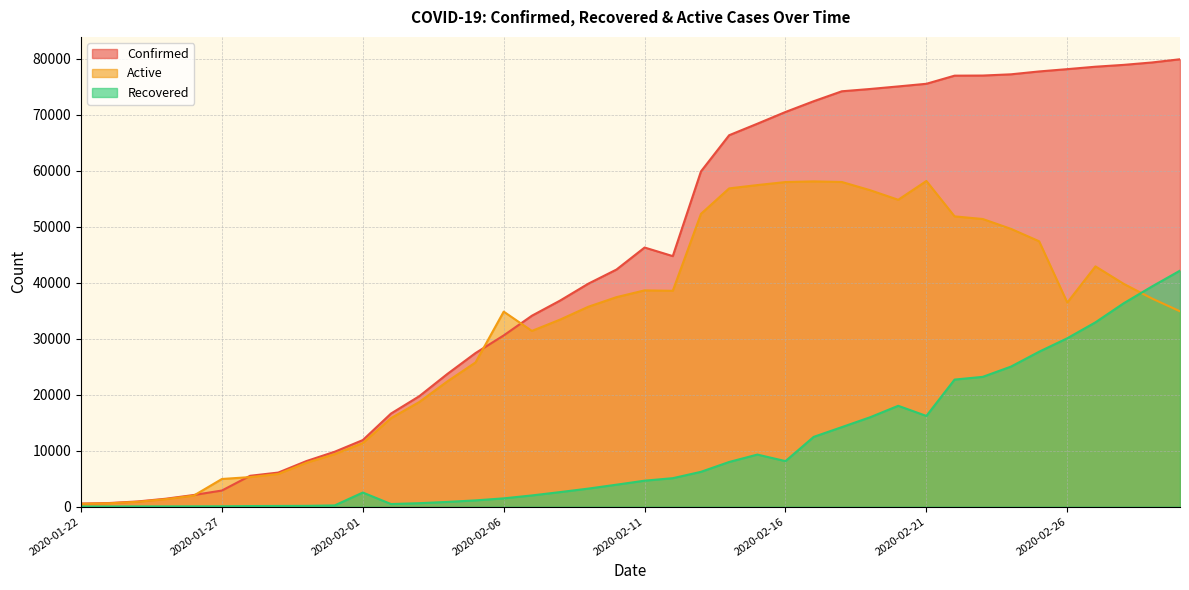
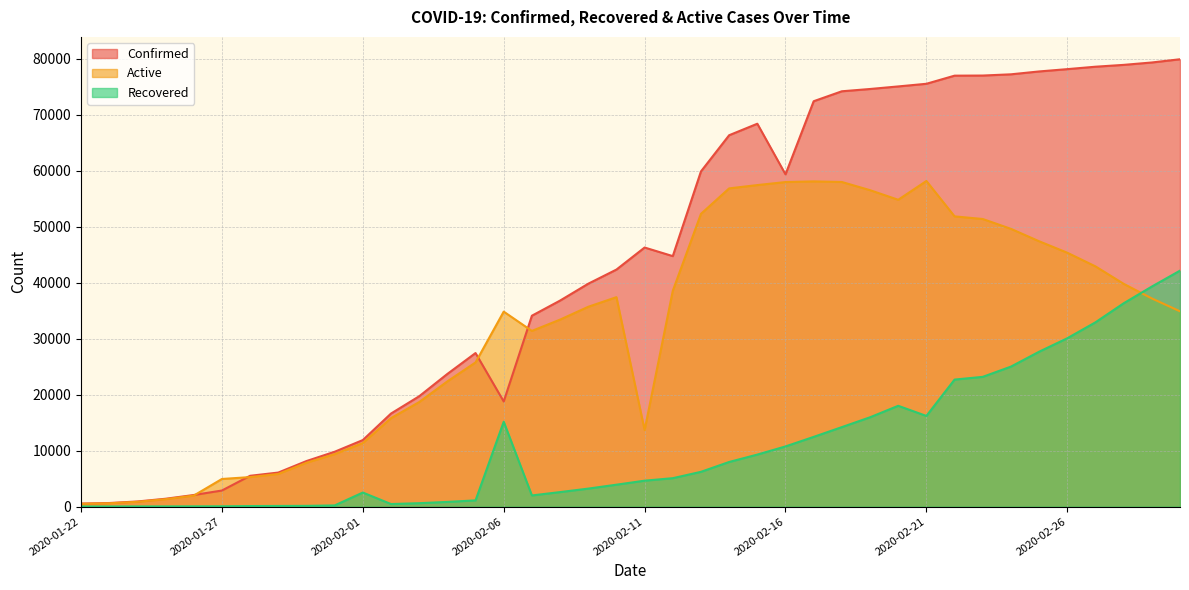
  {
    "Confirmed": {
      "2020-01-27": 3000,
      "2020-02-01": 12000,
-     "2020-02-06": 31000,
+     "2020-02-06": 19000,
      "2020-02-11": 46000,
-     "2020-02-16": 71000,
+     "2020-02-16": 59000,
      "2020-02-21": 76000,
      "2020-02-26": 78000
    },
    "Active": {
      "2020-01-27": 5000,
      "2020-02-01": 11000,
      "2020-02-06": 35000,
-     "2020-02-11": 39000,
+     "2020-02-11": 14000,
      "2020-02-16": 58000,
      "2020-02-21": 58000,
-     "2020-02-26": 36000
+     "2020-02-26": 45000
    },
    "Recovered": {
      "2020-01-22": 0,
      "2020-01-27": 0,
      "2020-02-01": 3000,
-     "2020-02-06": 1000,
+     "2020-02-06": 15000,
      "2020-02-11": 5000,
-     "2020-02-16": 8000,
+     "2020-02-16": 11000,
      "2020-02-21": 16000,
      "2020-02-26": 30000
    }
  }
